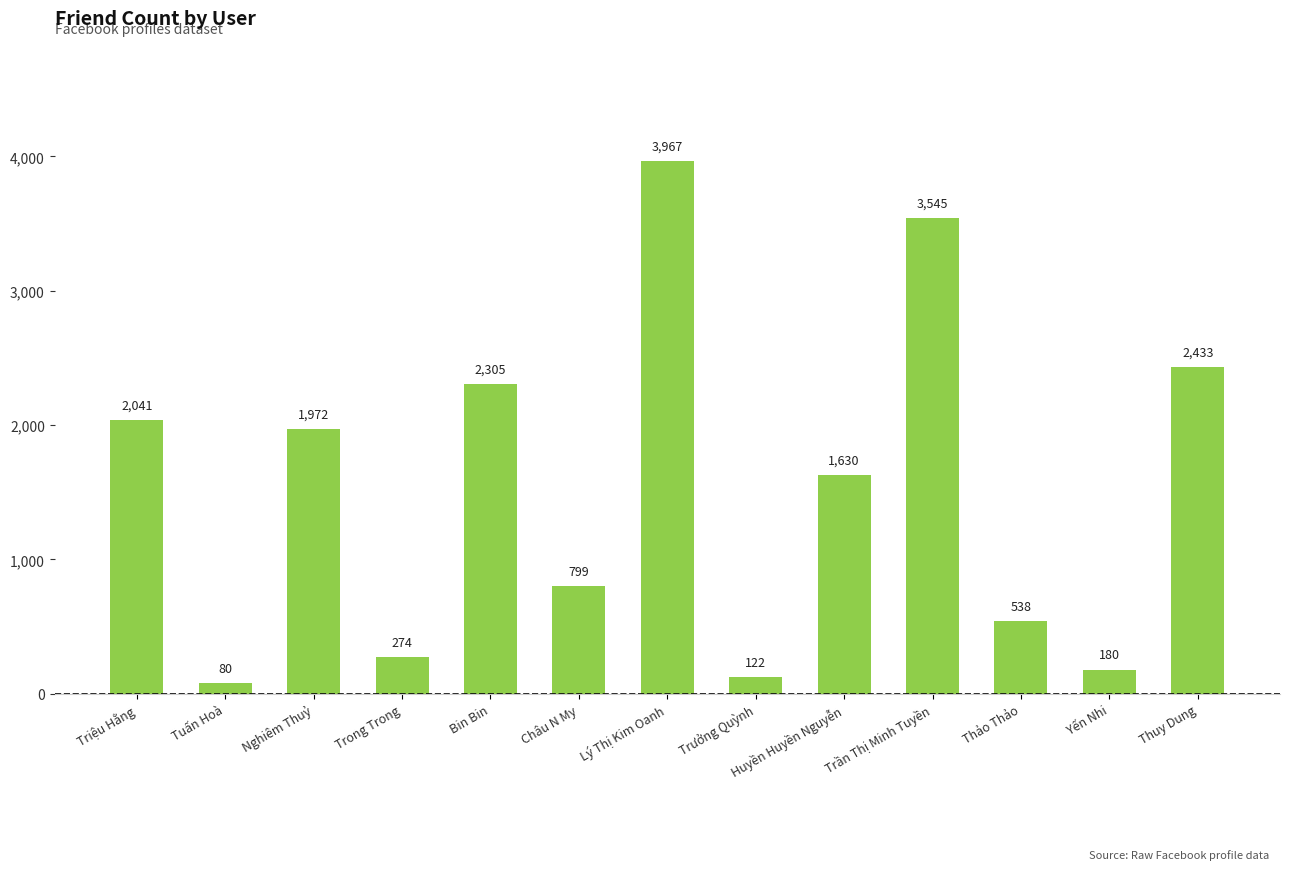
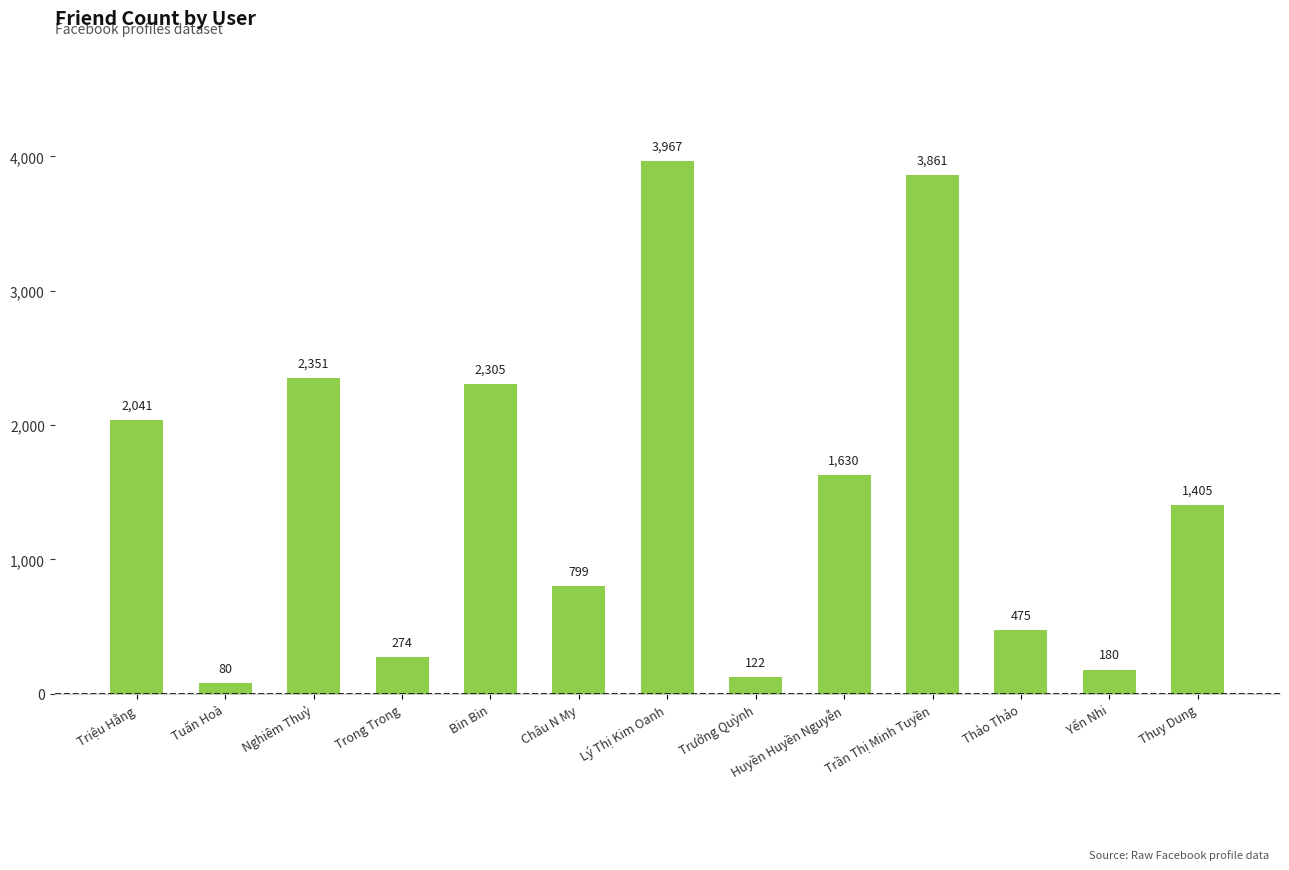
  {
    "Triệu Hằng": "2,041",
    "Tuấn Hoà": "80",
-   "Nghiêm Thuỷ": "1,972",
+   "Nghiêm Thuỷ": "2,351",
    "Trong Trong": "274",
    "Bin Bin": "2,305",
    "Châu N My": "799",
    "Lý Thị Kim Oanh": "3,967",
    "Trưởng Quỳnh": "122",
    "Huyền Huyền Nguyễn": "1,630",
-   "Trần Thị Minh Tuyền": "3,545",
-   "Thảo Thảo": "538",
+   "Trần Thị Minh Tuyền": "3,861",
+   "Thảo Thảo": "475",
    "Yến Nhi": "180",
-   "Thuy Dung": "2,433"
+   "Thuy Dung": "1,405"
  }
